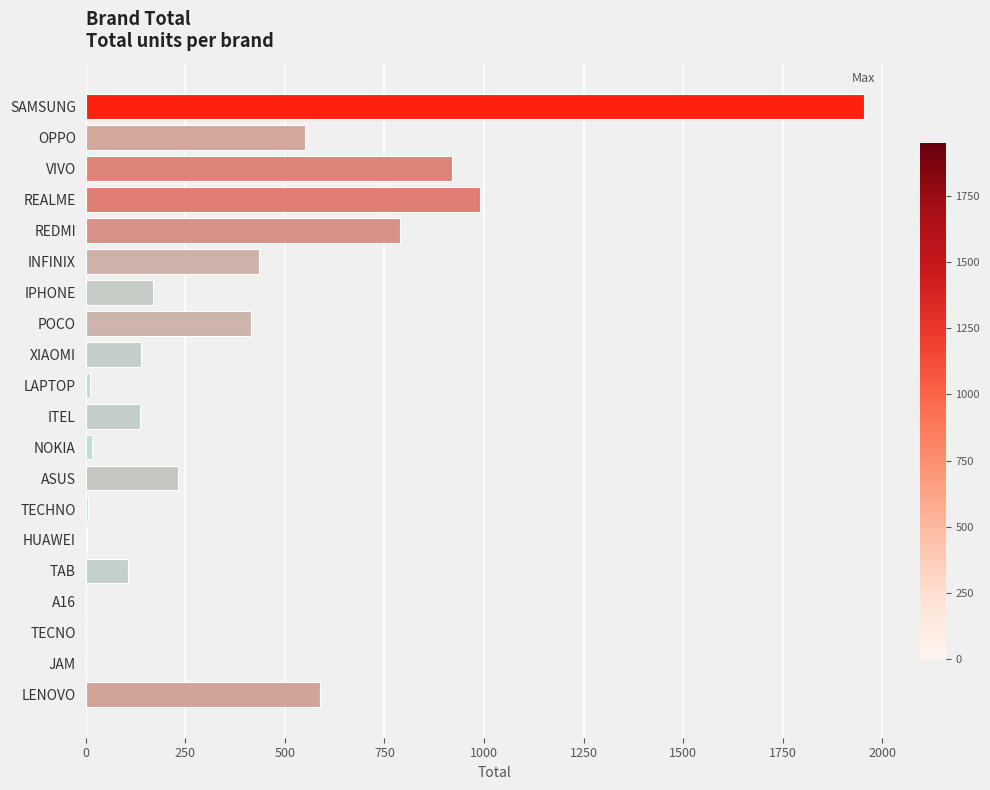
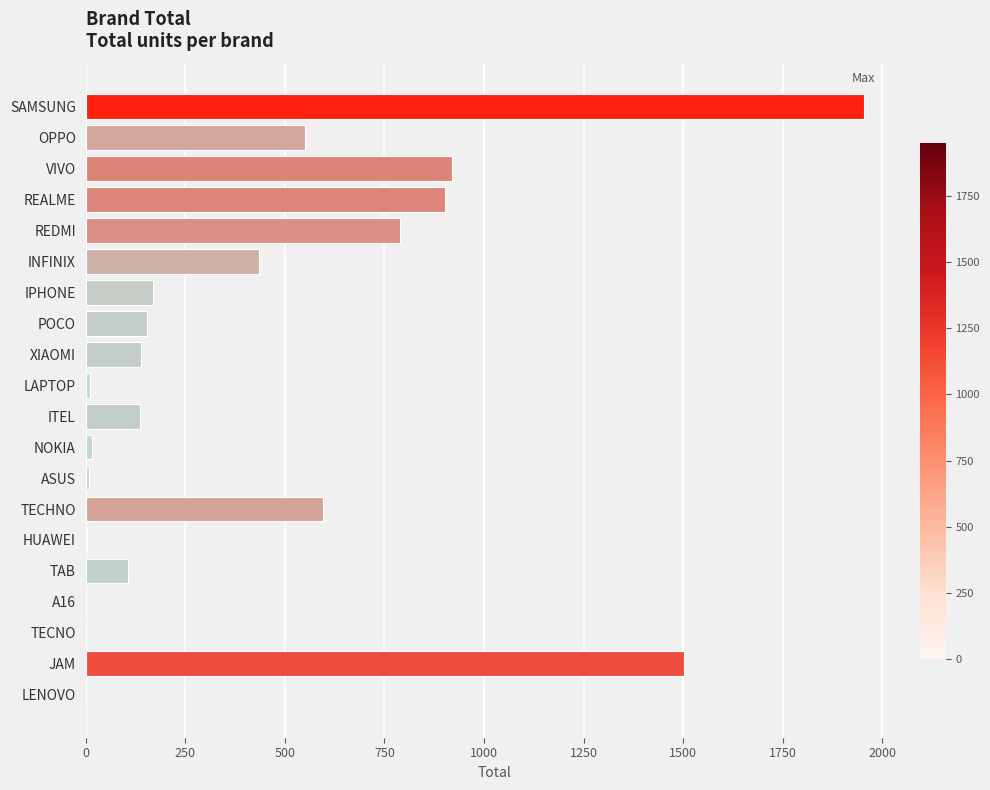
  {
    "SAMSUNG": 1950,
    "OPPO": 550,
    "VIVO": 920,
-   "REALME": 990,
+   "REALME": 900,
    "REDMI": 790,
    "INFINIX": 430,
    "IPHONE": 170,
-   "POCO": 420,
+   "POCO": 150,
    "XIAOMI": 140,
    "LAPTOP": 10,
    "ITEL": 140,
    "NOKIA": 20,
-   "ASUS": 230,
-   "TECHNO": 10,
+   "ASUS": 10,
+   "TECHNO": 600,
    "TAB": 110,
-   "JAM": 0,
-   "LENOVO": 590
+   "JAM": 1500,
+   "LENOVO": 0
  }
